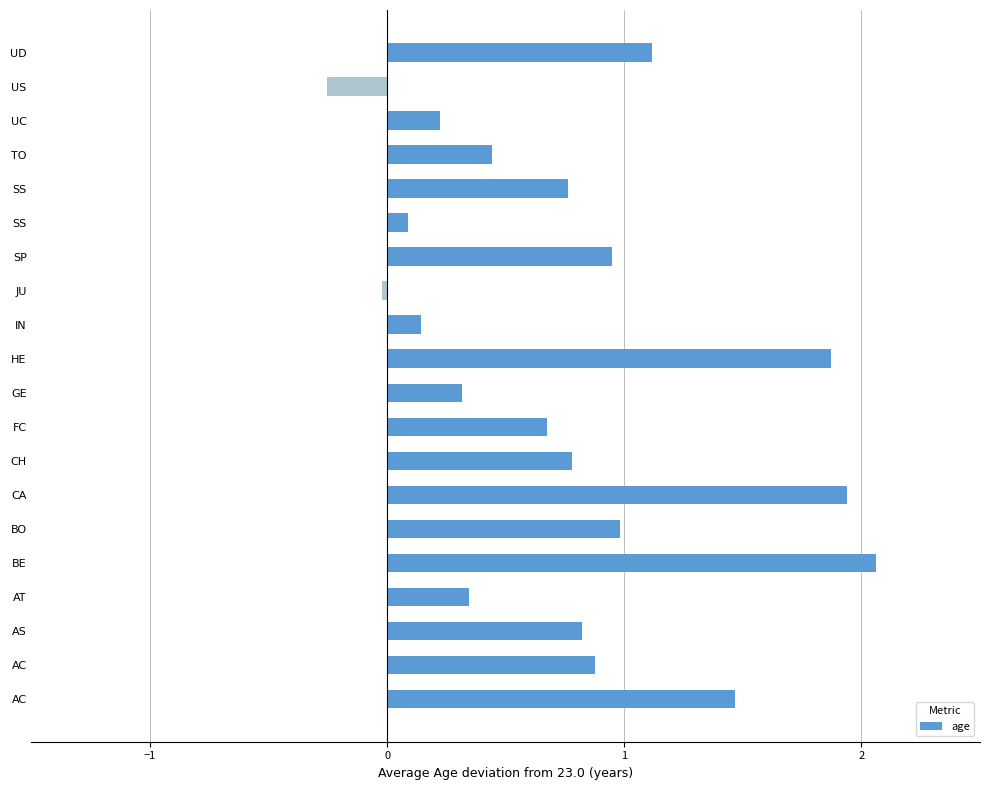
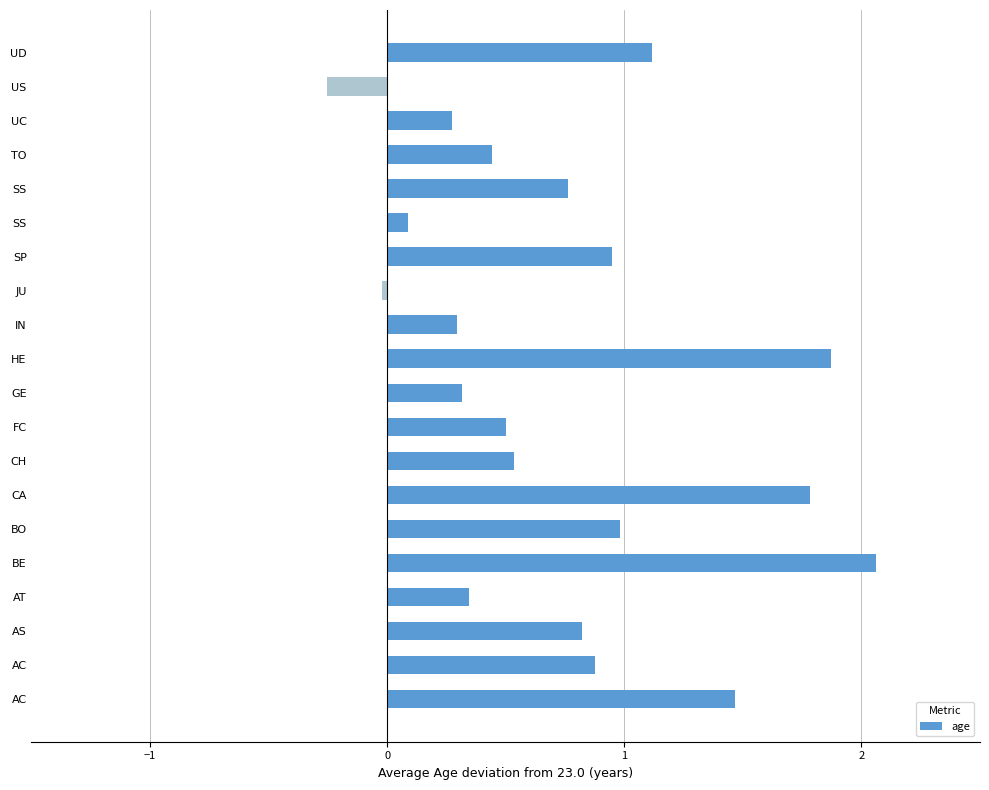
  {
    "UD": 1.12,
    "US": -0.26,
-   "UC": 0.22,
+   "UC": 0.27,
    "TO": 0.44,
    "SP": 0.95,
    "JU": -0.02,
-   "IN": 0.14,
+   "IN": 0.29,
    "HE": 1.87,
    "GE": 0.32,
-   "FC": 0.67,
-   "CH": 0.78,
-   "CA": 1.94,
+   "FC": 0.50,
+   "CH": 0.54,
+   "CA": 1.78,
    "BO": 0.98,
    "BE": 2.06,
    "AT": 0.35,
    "AS": 0.82
  }
